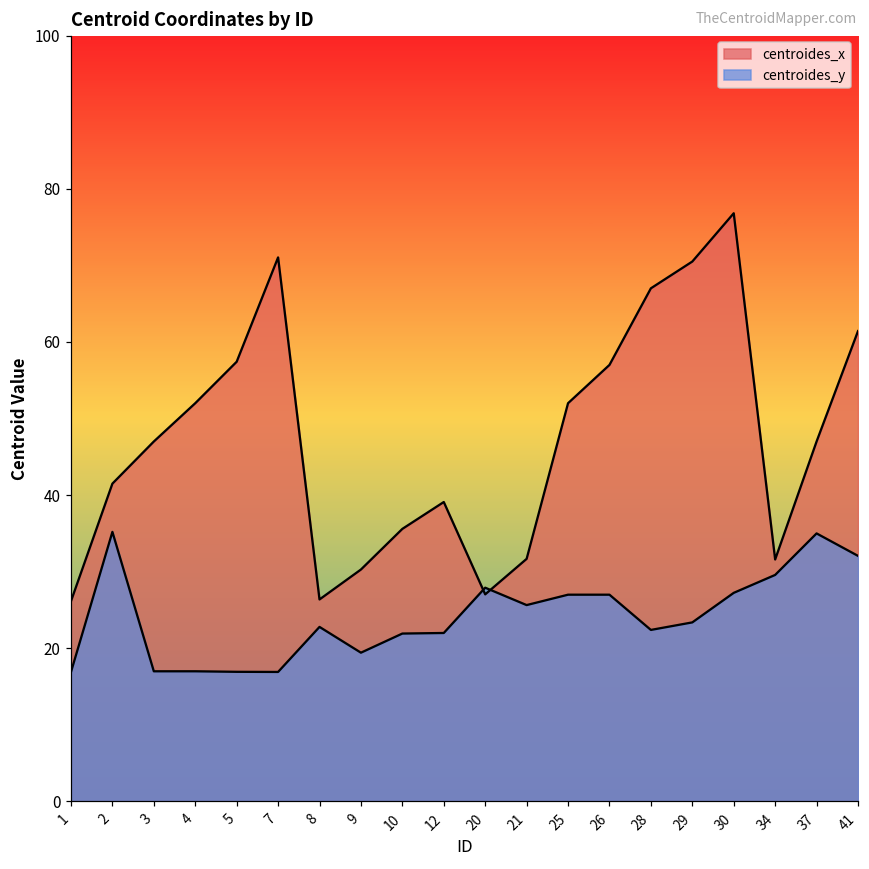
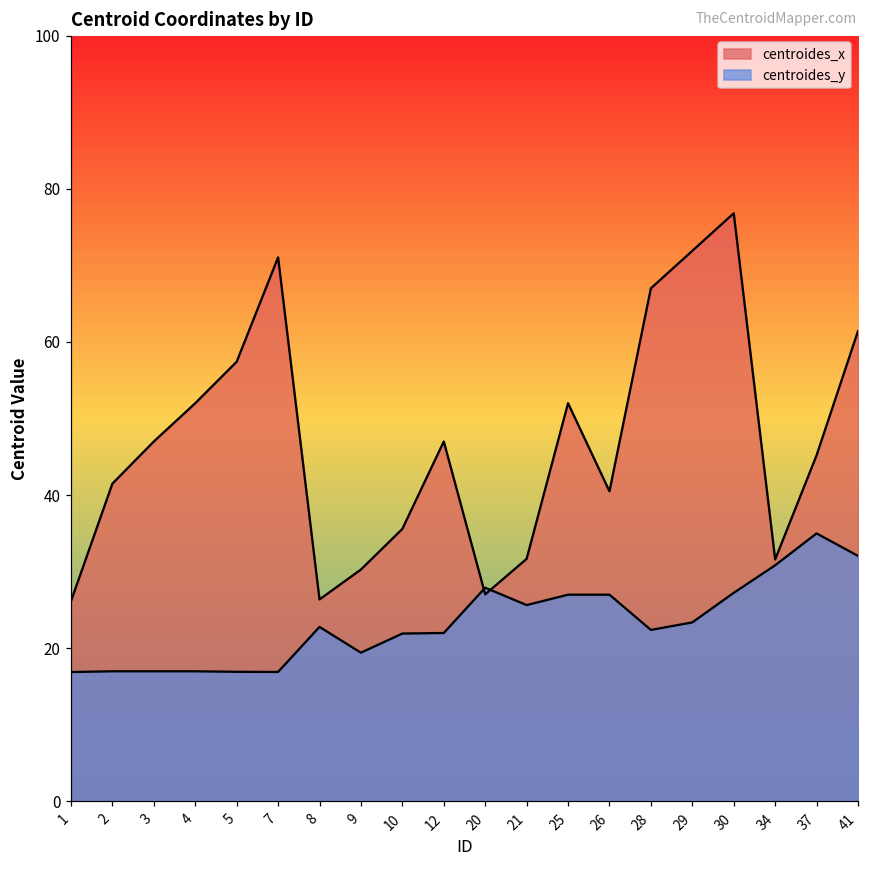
  {
    "centroides_x": {
      "1": 26,
      "2": 42,
      "3": 47,
      "4": 52,
      "5": 57,
      "7": 71,
      "8": 26,
      "9": 30,
      "10": 36,
-     "12": 39,
+     "12": 47,
      "20": 27,
      "21": 32,
      "25": 52,
-     "26": 57,
+     "26": 41,
      "28": 67,
-     "29": 70,
+     "29": 72,
      "30": 77,
      "34": 32,
-     "37": 47,
+     "37": 45,
      "41": 61
    },
    "centroides_y": {
      "1": 17,
-     "2": 35,
+     "2": 17,
      "3": 17,
      "4": 17,
      "5": 17,
      "7": 17,
      "8": 23,
      "9": 19,
      "10": 22,
      "12": 22,
      "20": 28,
      "21": 26,
      "25": 27,
      "26": 27,
      "28": 22,
      "29": 23,
      "30": 27,
-     "34": 30,
+     "34": 31,
      "37": 35,
      "41": 32
    }
  }
